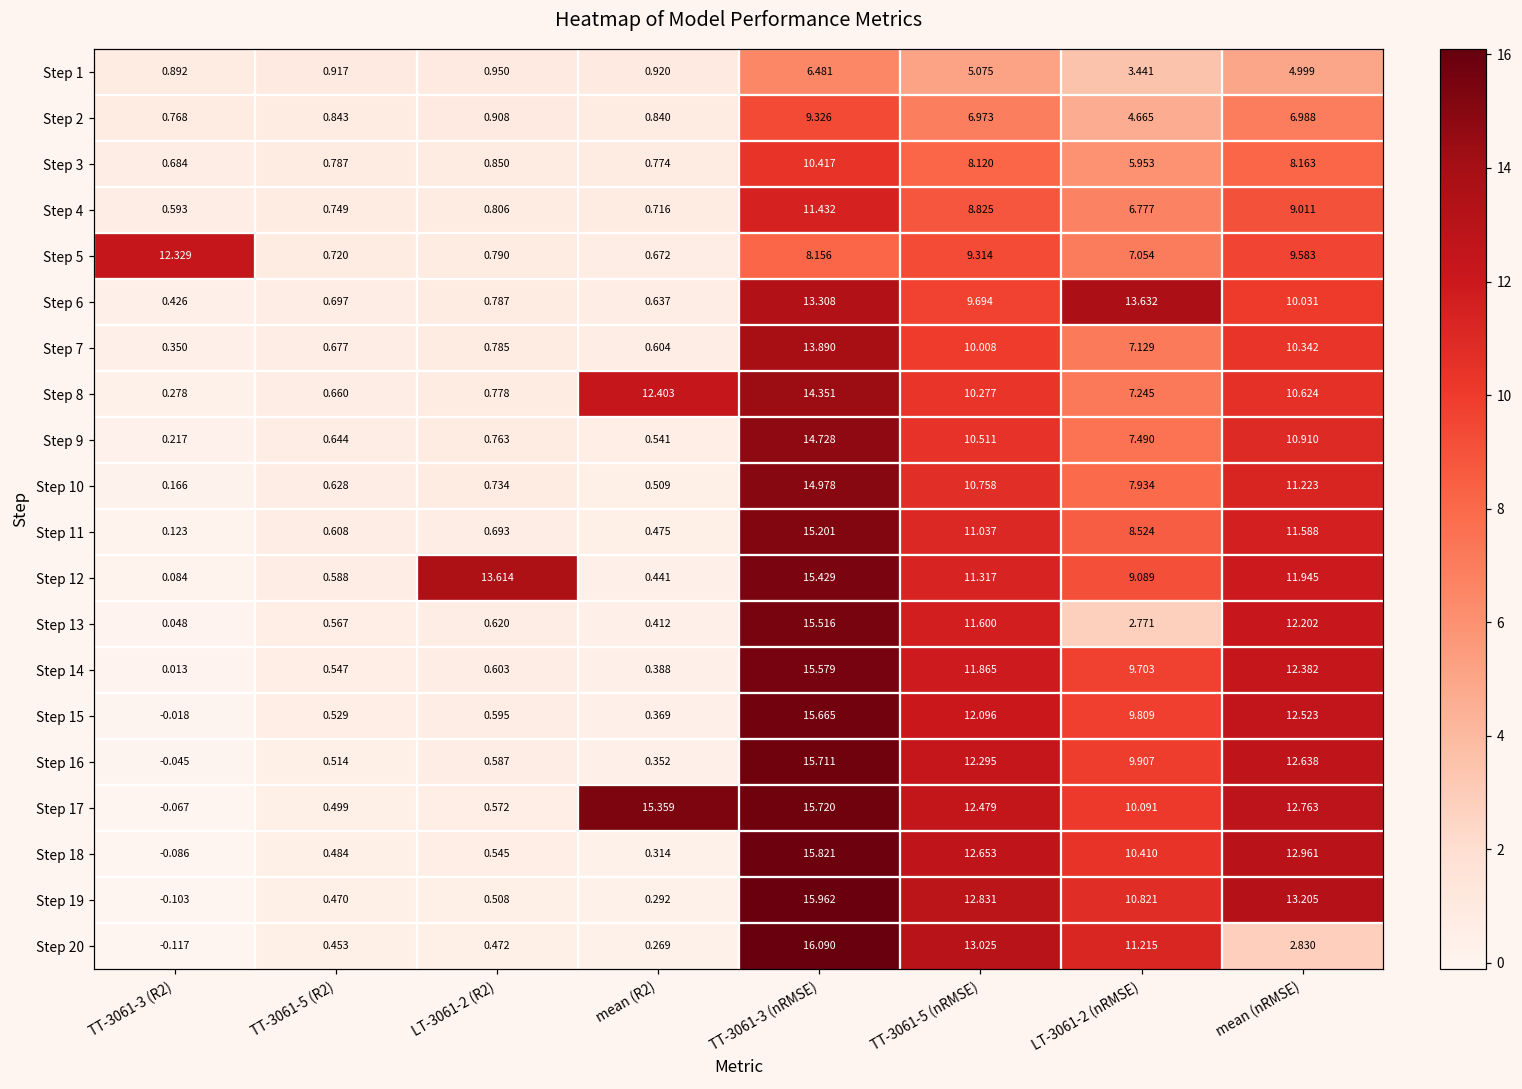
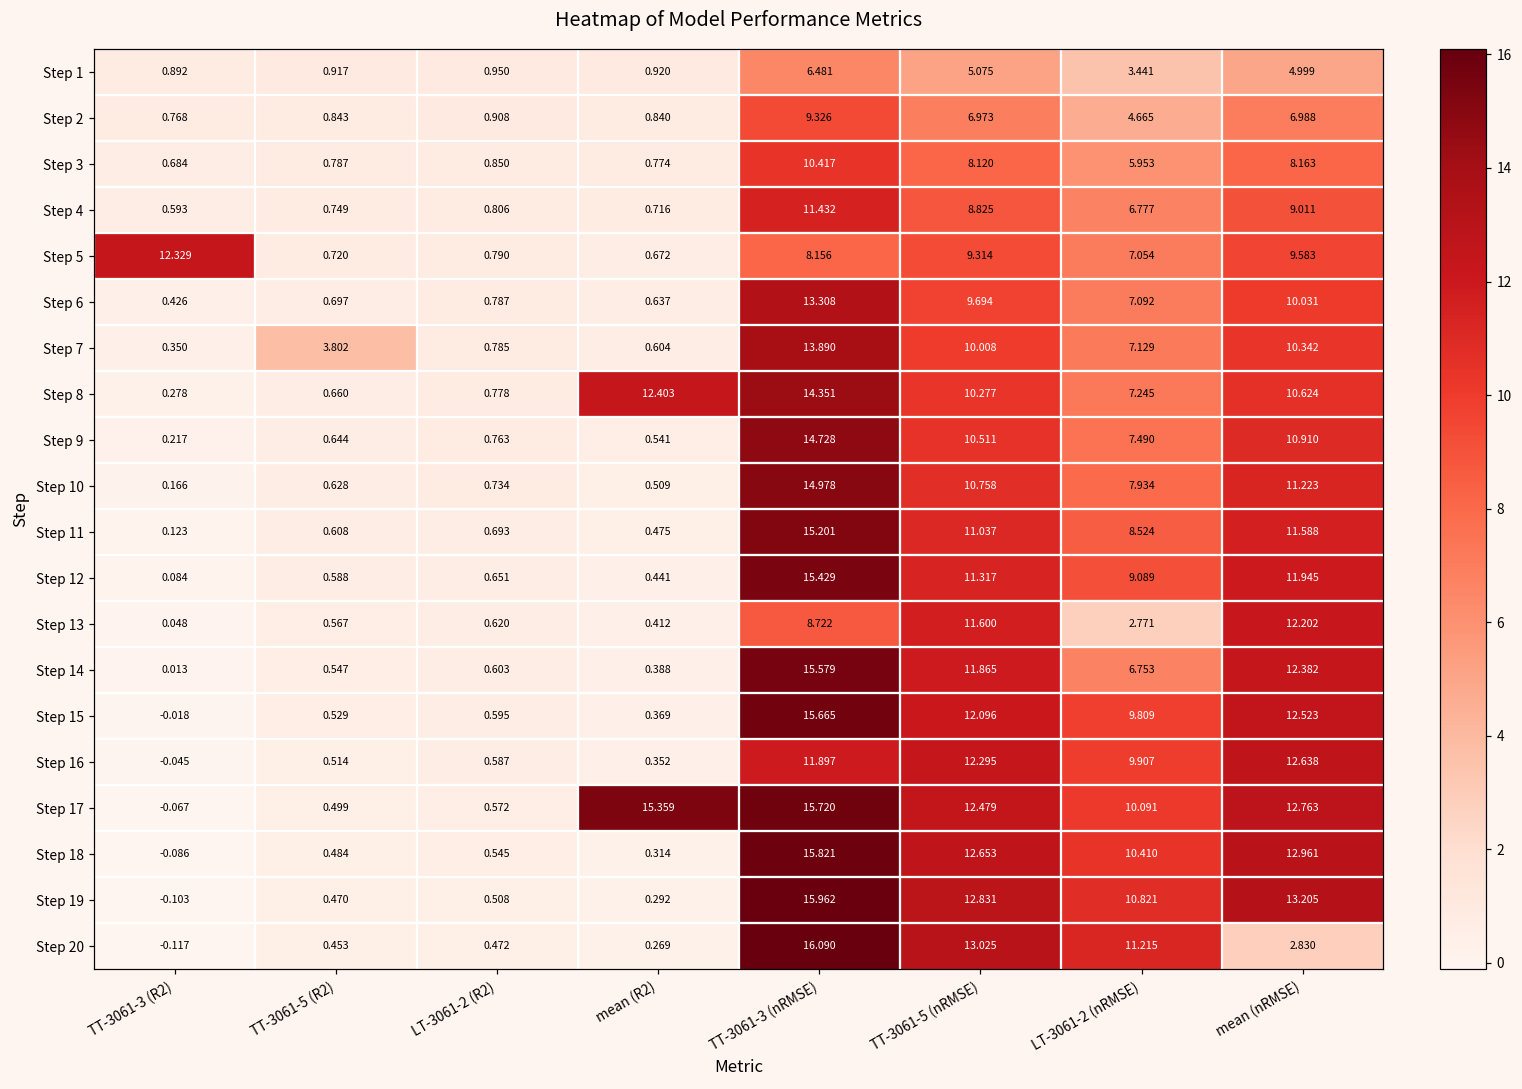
  {
    "Step 1": {
      "TT-3061-3 (R2)": 0.892,
      "TT-3061-5 (R2)": 0.917,
      "LT-3061-2 (R2)": 0.950,
      "mean (R2)": 0.920,
      "TT-3061-3 (nRMSE)": 6.481,
      "TT-3061-5 (nRMSE)": 5.075,
      "LT-3061-2 (nRMSE)": 3.441,
      "mean (nRMSE)": 4.999
    },
    "Step 2": {
      "TT-3061-3 (R2)": 0.768,
      "TT-3061-5 (R2)": 0.843,
      "LT-3061-2 (R2)": 0.908,
      "mean (R2)": 0.840,
      "TT-3061-3 (nRMSE)": 9.326,
      "TT-3061-5 (nRMSE)": 6.973,
      "LT-3061-2 (nRMSE)": 4.665,
      "mean (nRMSE)": 6.988
    },
    "Step 3": {
      "TT-3061-3 (R2)": 0.684,
      "TT-3061-5 (R2)": 0.787,
      "LT-3061-2 (R2)": 0.850,
      "mean (R2)": 0.774,
      "TT-3061-3 (nRMSE)": 10.417,
      "TT-3061-5 (nRMSE)": 8.120,
      "LT-3061-2 (nRMSE)": 5.953,
      "mean (nRMSE)": 8.163
    },
    "Step 4": {
      "TT-3061-3 (R2)": 0.593,
      "TT-3061-5 (R2)": 0.749,
      "LT-3061-2 (R2)": 0.806,
      "mean (R2)": 0.716,
      "TT-3061-3 (nRMSE)": 11.432,
      "TT-3061-5 (nRMSE)": 8.825,
      "LT-3061-2 (nRMSE)": 6.777,
      "mean (nRMSE)": 9.011
    },
    "Step 5": {
      "TT-3061-3 (R2)": 12.329,
      "TT-3061-5 (R2)": 0.720,
      "LT-3061-2 (R2)": 0.790,
      "mean (R2)": 0.672,
      "TT-3061-3 (nRMSE)": 8.156,
      "TT-3061-5 (nRMSE)": 9.314,
      "LT-3061-2 (nRMSE)": 7.054,
      "mean (nRMSE)": 9.583
    },
    "Step 6": {
      "TT-3061-3 (R2)": 0.426,
      "TT-3061-5 (R2)": 0.697,
      "LT-3061-2 (R2)": 0.787,
      "mean (R2)": 0.637,
      "TT-3061-3 (nRMSE)": 13.308,
      "TT-3061-5 (nRMSE)": 9.694,
-     "LT-3061-2 (nRMSE)": 13.632,
+     "LT-3061-2 (nRMSE)": 7.092,
      "mean (nRMSE)": 10.031
    },
    "Step 7": {
      "TT-3061-3 (R2)": 0.350,
-     "TT-3061-5 (R2)": 0.677,
+     "TT-3061-5 (R2)": 3.802,
      "LT-3061-2 (R2)": 0.785,
      "mean (R2)": 0.604,
      "TT-3061-3 (nRMSE)": 13.890,
      "TT-3061-5 (nRMSE)": 10.008,
      "LT-3061-2 (nRMSE)": 7.129,
      "mean (nRMSE)": 10.342
    },
    "Step 8": {
      "TT-3061-3 (R2)": 0.278,
      "TT-3061-5 (R2)": 0.660,
      "LT-3061-2 (R2)": 0.778,
      "mean (R2)": 12.403,
      "TT-3061-3 (nRMSE)": 14.351,
      "TT-3061-5 (nRMSE)": 10.277,
      "LT-3061-2 (nRMSE)": 7.245,
      "mean (nRMSE)": 10.624
    },
    "Step 9": {
      "TT-3061-3 (R2)": 0.217,
      "TT-3061-5 (R2)": 0.644,
      "LT-3061-2 (R2)": 0.763,
      "mean (R2)": 0.541,
      "TT-3061-3 (nRMSE)": 14.728,
      "TT-3061-5 (nRMSE)": 10.511,
      "LT-3061-2 (nRMSE)": 7.490,
      "mean (nRMSE)": 10.910
    },
    "Step 10": {
      "TT-3061-3 (R2)": 0.166,
      "TT-3061-5 (R2)": 0.628,
      "LT-3061-2 (R2)": 0.734,
      "mean (R2)": 0.509,
      "TT-3061-3 (nRMSE)": 14.978,
      "TT-3061-5 (nRMSE)": 10.758,
      "LT-3061-2 (nRMSE)": 7.934,
      "mean (nRMSE)": 11.223
    },
    "Step 11": {
      "TT-3061-3 (R2)": 0.123,
      "TT-3061-5 (R2)": 0.608,
      "LT-3061-2 (R2)": 0.693,
      "mean (R2)": 0.475,
      "TT-3061-3 (nRMSE)": 15.201,
      "TT-3061-5 (nRMSE)": 11.037,
      "LT-3061-2 (nRMSE)": 8.524,
      "mean (nRMSE)": 11.588
    },
    "Step 12": {
      "TT-3061-3 (R2)": 0.084,
      "TT-3061-5 (R2)": 0.588,
-     "LT-3061-2 (R2)": 13.614,
+     "LT-3061-2 (R2)": 0.651,
      "mean (R2)": 0.441,
      "TT-3061-3 (nRMSE)": 15.429,
      "TT-3061-5 (nRMSE)": 11.317,
      "LT-3061-2 (nRMSE)": 9.089,
      "mean (nRMSE)": 11.945
    },
    "Step 13": {
      "TT-3061-3 (R2)": 0.048,
      "TT-3061-5 (R2)": 0.567,
      "LT-3061-2 (R2)": 0.620,
      "mean (R2)": 0.412,
-     "TT-3061-3 (nRMSE)": 15.516,
+     "TT-3061-3 (nRMSE)": 8.722,
      "TT-3061-5 (nRMSE)": 11.600,
      "LT-3061-2 (nRMSE)": 2.771,
      "mean (nRMSE)": 12.202
    },
    "Step 14": {
      "TT-3061-3 (R2)": 0.013,
      "TT-3061-5 (R2)": 0.547,
      "LT-3061-2 (R2)": 0.603,
      "mean (R2)": 0.388,
      "TT-3061-3 (nRMSE)": 15.579,
      "TT-3061-5 (nRMSE)": 11.865,
-     "LT-3061-2 (nRMSE)": 9.703,
+     "LT-3061-2 (nRMSE)": 6.753,
      "mean (nRMSE)": 12.382
    },
    "Step 15": {
      "TT-3061-3 (R2)": -0.018,
      "TT-3061-5 (R2)": 0.529,
      "LT-3061-2 (R2)": 0.595,
      "mean (R2)": 0.369,
      "TT-3061-3 (nRMSE)": 15.665,
      "TT-3061-5 (nRMSE)": 12.096,
      "LT-3061-2 (nRMSE)": 9.809,
      "mean (nRMSE)": 12.523
    },
    "Step 16": {
      "TT-3061-3 (R2)": -0.045,
      "TT-3061-5 (R2)": 0.514,
      "LT-3061-2 (R2)": 0.587,
      "mean (R2)": 0.352,
-     "TT-3061-3 (nRMSE)": 15.711,
+     "TT-3061-3 (nRMSE)": 11.897,
      "TT-3061-5 (nRMSE)": 12.295,
      "LT-3061-2 (nRMSE)": 9.907,
      "mean (nRMSE)": 12.638
    },
    "Step 17": {
      "TT-3061-3 (R2)": -0.067,
      "TT-3061-5 (R2)": 0.499,
      "LT-3061-2 (R2)": 0.572,
      "mean (R2)": 15.359,
      "TT-3061-3 (nRMSE)": 15.720,
      "TT-3061-5 (nRMSE)": 12.479,
      "LT-3061-2 (nRMSE)": 10.091,
      "mean (nRMSE)": 12.763
    },
    "Step 18": {
      "TT-3061-3 (R2)": -0.086,
      "TT-3061-5 (R2)": 0.484,
      "LT-3061-2 (R2)": 0.545,
      "mean (R2)": 0.314,
      "TT-3061-3 (nRMSE)": 15.821,
      "TT-3061-5 (nRMSE)": 12.653,
      "LT-3061-2 (nRMSE)": 10.410,
      "mean (nRMSE)": 12.961
    },
    "Step 19": {
      "TT-3061-3 (R2)": -0.103,
      "TT-3061-5 (R2)": 0.470,
      "LT-3061-2 (R2)": 0.508,
      "mean (R2)": 0.292,
      "TT-3061-3 (nRMSE)": 15.962,
      "TT-3061-5 (nRMSE)": 12.831,
      "LT-3061-2 (nRMSE)": 10.821,
      "mean (nRMSE)": 13.205
    },
    "Step 20": {
      "TT-3061-3 (R2)": -0.117,
      "TT-3061-5 (R2)": 0.453,
      "LT-3061-2 (R2)": 0.472,
      "mean (R2)": 0.269,
      "TT-3061-3 (nRMSE)": 16.090,
      "TT-3061-5 (nRMSE)": 13.025,
      "LT-3061-2 (nRMSE)": 11.215,
      "mean (nRMSE)": 2.830
    }
  }
